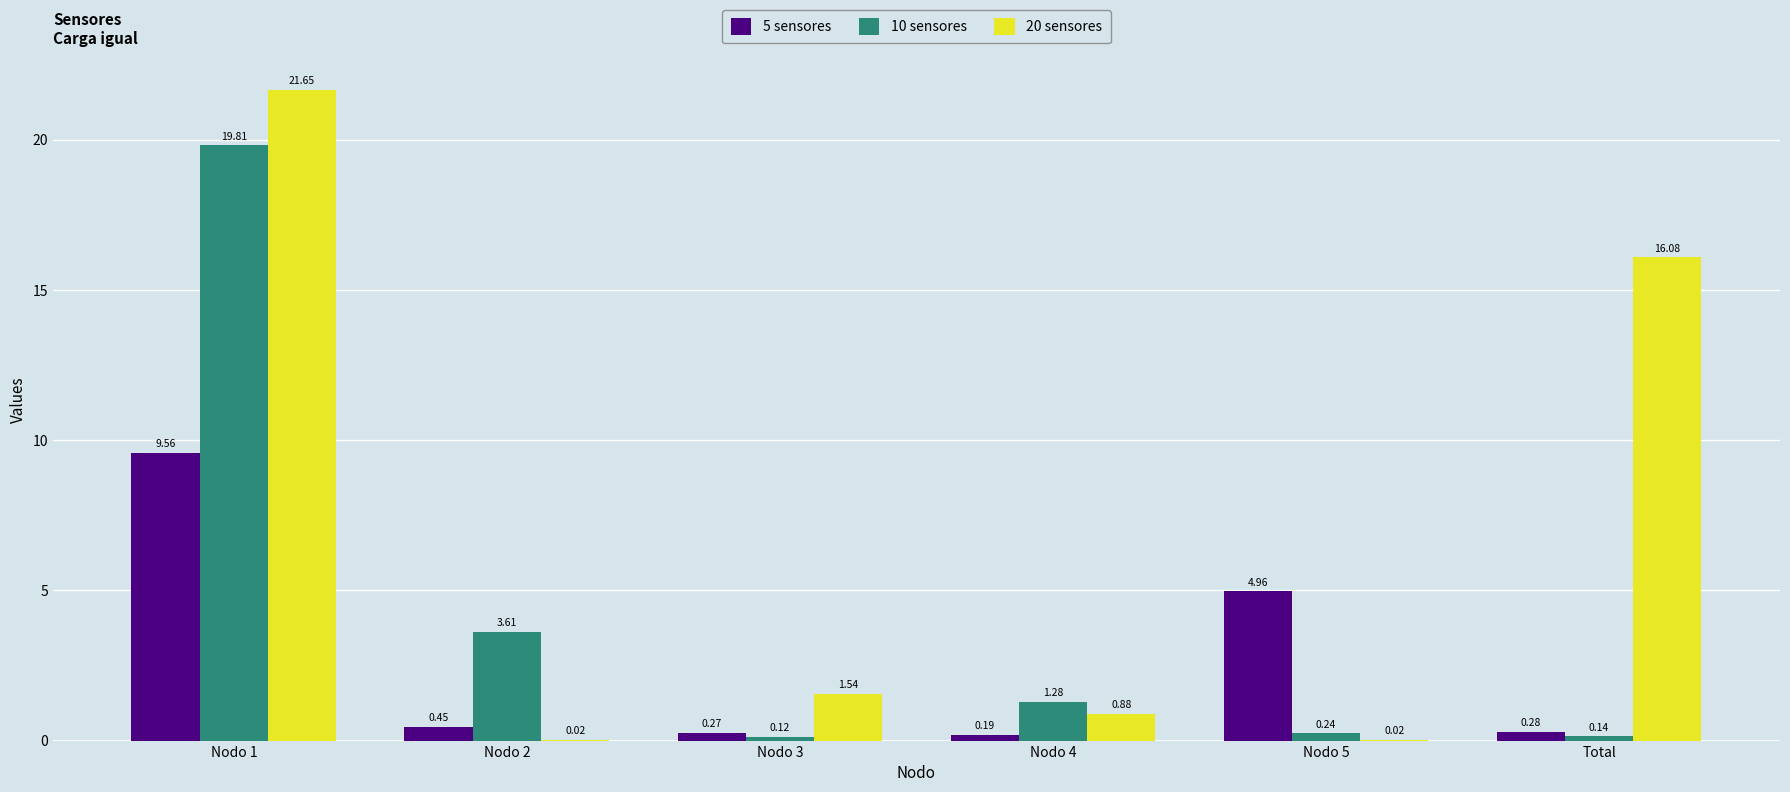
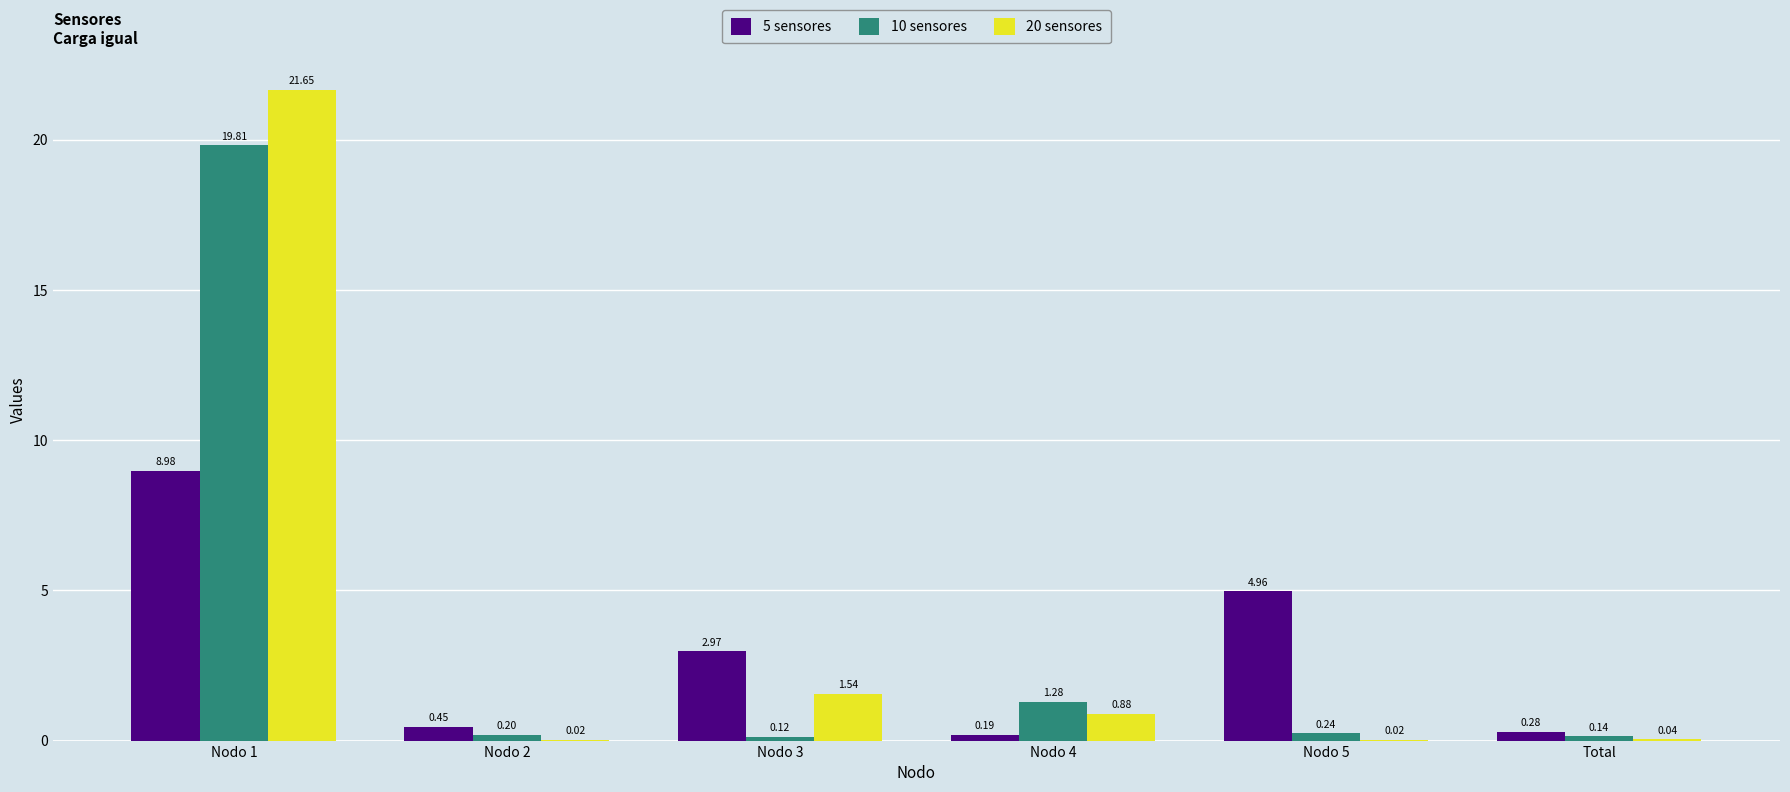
  {
    "5 sensores": {
-     "Nodo 1": 9.56,
+     "Nodo 1": 8.98,
      "Nodo 2": 0.45,
-     "Nodo 3": 0.27,
+     "Nodo 3": 2.97,
      "Nodo 4": 0.19,
      "Nodo 5": 4.96,
      "Total": 0.28
    },
    "10 sensores": {
      "Nodo 1": 19.81,
-     "Nodo 2": 3.61,
+     "Nodo 2": 0.20,
      "Nodo 3": 0.12,
      "Nodo 4": 1.28,
      "Nodo 5": 0.24,
      "Total": 0.14
    },
    "20 sensores": {
      "Nodo 1": 21.65,
      "Nodo 2": 0.02,
      "Nodo 3": 1.54,
      "Nodo 4": 0.88,
      "Nodo 5": 0.02,
-     "Total": 16.08
+     "Total": 0.04
    }
  }
